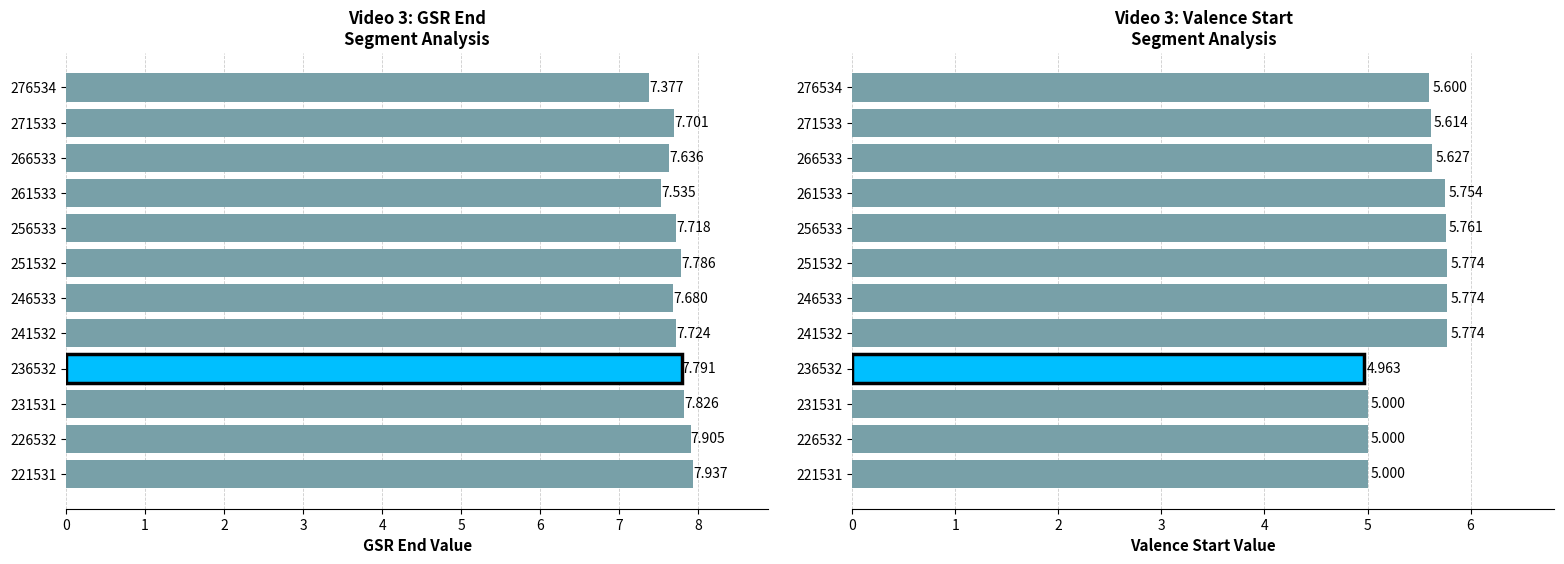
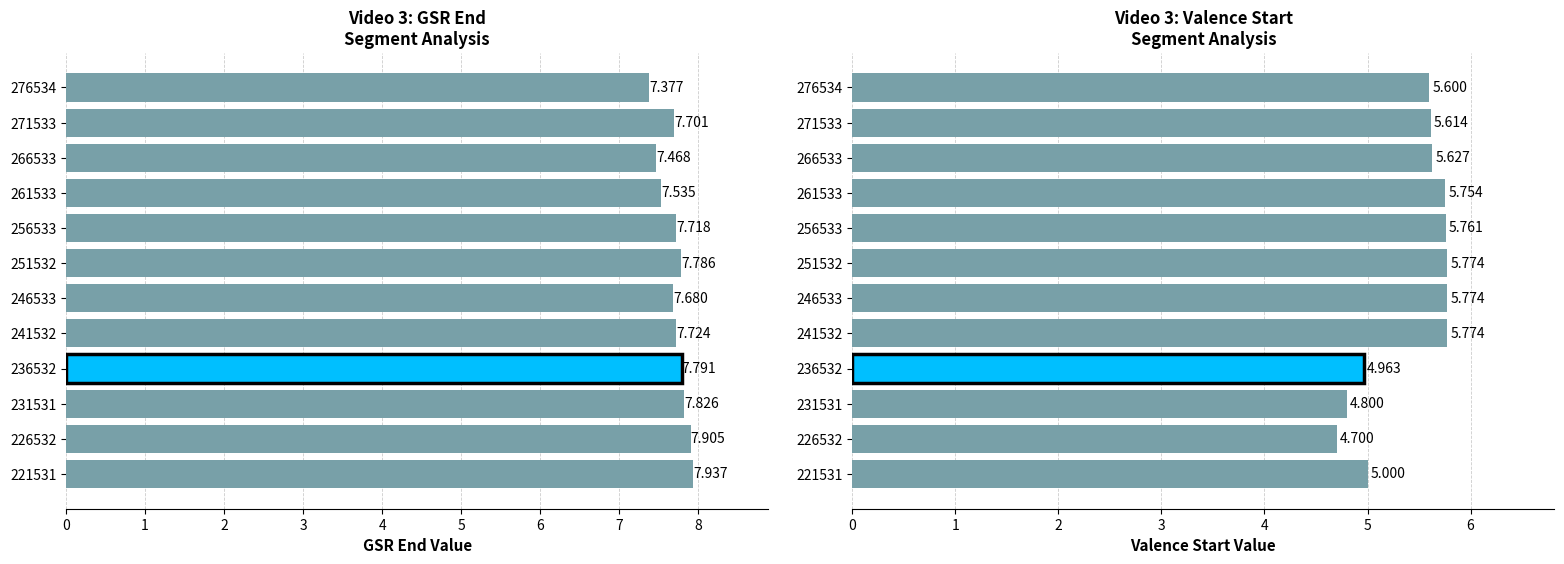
  {
    "Video 3: GSR End Segment Analysis": {
      "276534": 7.377,
      "271533": 7.701,
-     "266533": 7.636,
+     "266533": 7.468,
      "261533": 7.535,
      "256533": 7.718,
      "251532": 7.786,
      "246533": 7.680,
      "241532": 7.724,
      "236532": 7.791,
      "231531": 7.826,
      "226532": 7.905,
      "221531": 7.937
    },
    "Video 3: Valence Start Segment Analysis": {
      "276534": 5.600,
      "271533": 5.614,
      "266533": 5.627,
      "261533": 5.754,
      "256533": 5.761,
      "251532": 5.774,
      "246533": 5.774,
      "241532": 5.774,
      "236532": 4.963,
-     "231531": 5.000,
-     "226532": 5.000,
+     "231531": 4.800,
+     "226532": 4.700,
      "221531": 5.000
    }
  }
